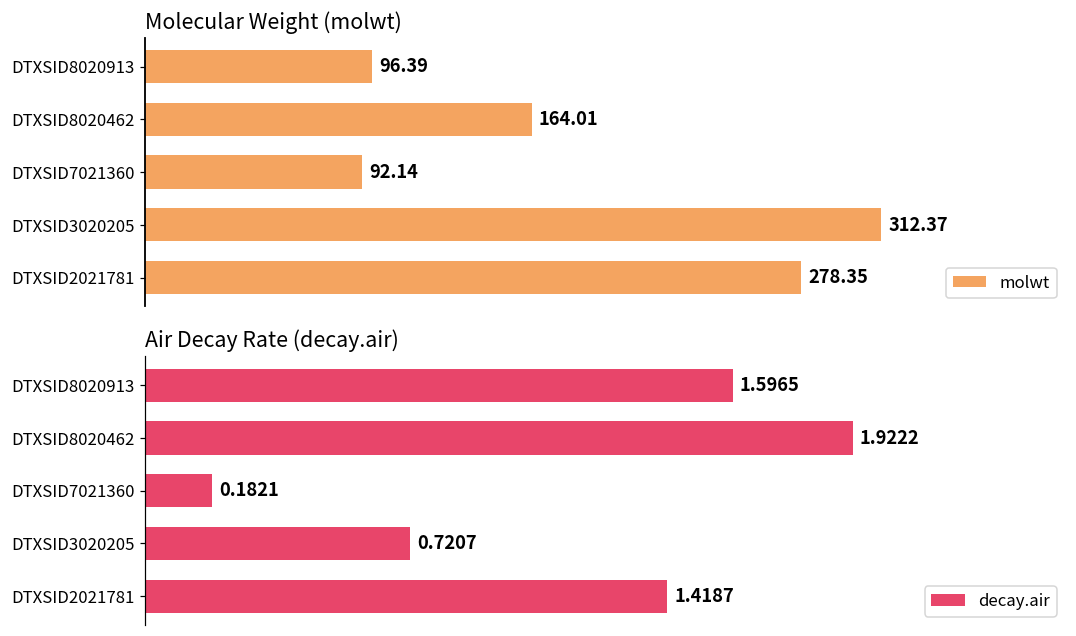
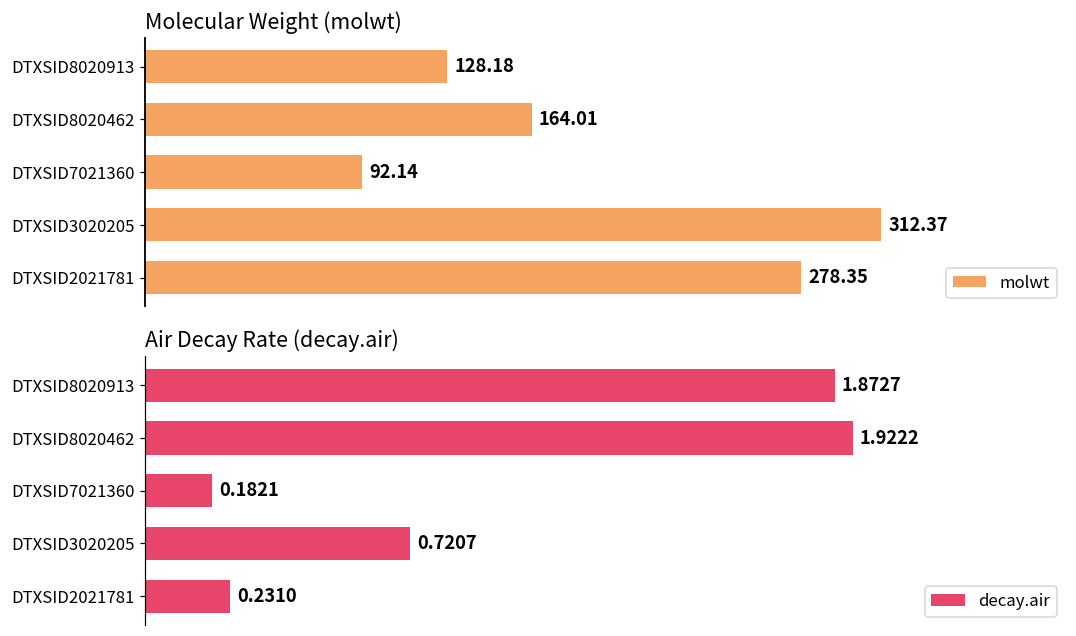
  {
    "Molecular Weight (molwt)": {
-     "DTXSID8020913": 96.39,
+     "DTXSID8020913": 128.18,
      "DTXSID8020462": 164.01,
      "DTXSID7021360": 92.14,
      "DTXSID3020205": 312.37,
      "DTXSID2021781": 278.35
    },
    "Air Decay Rate (decay.air)": {
-     "DTXSID8020913": 1.5965,
+     "DTXSID8020913": 1.8727,
      "DTXSID8020462": 1.9222,
      "DTXSID7021360": 0.1821,
      "DTXSID3020205": 0.7207,
-     "DTXSID2021781": 1.4187
+     "DTXSID2021781": 0.2310
    }
  }
